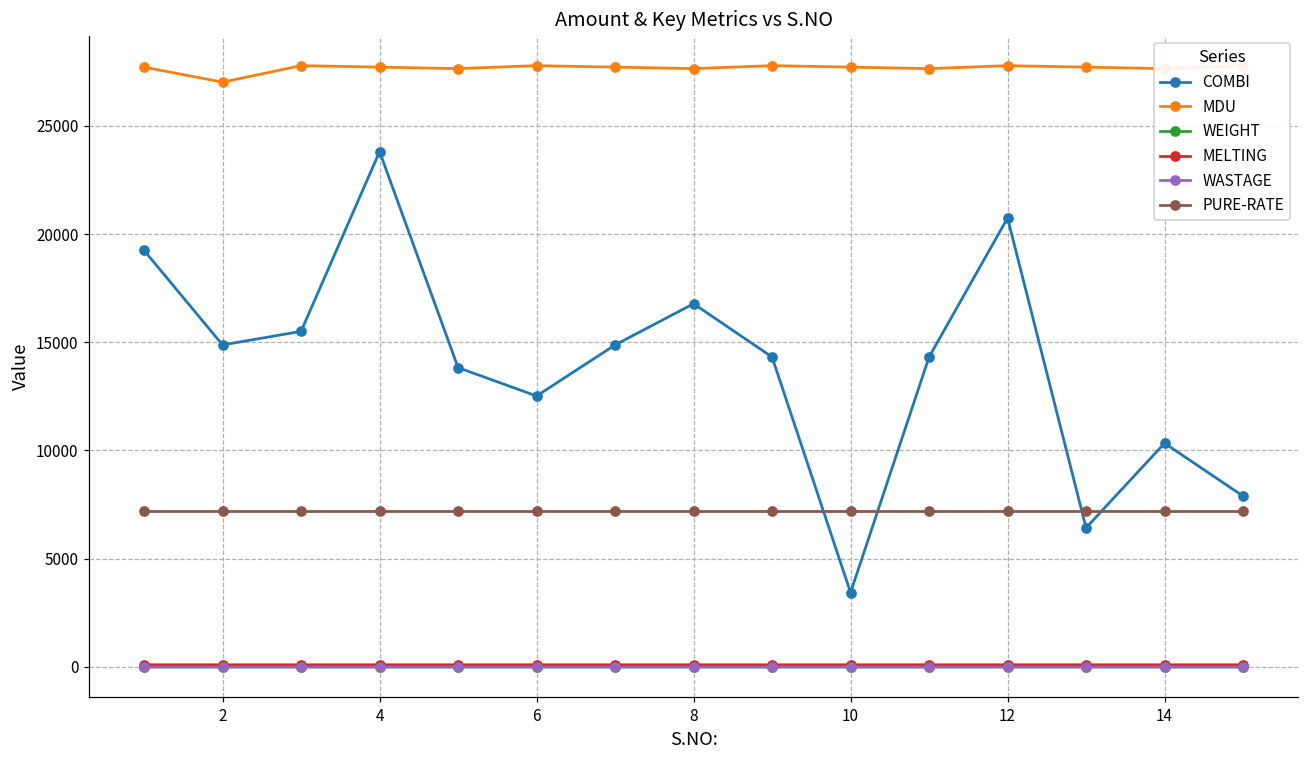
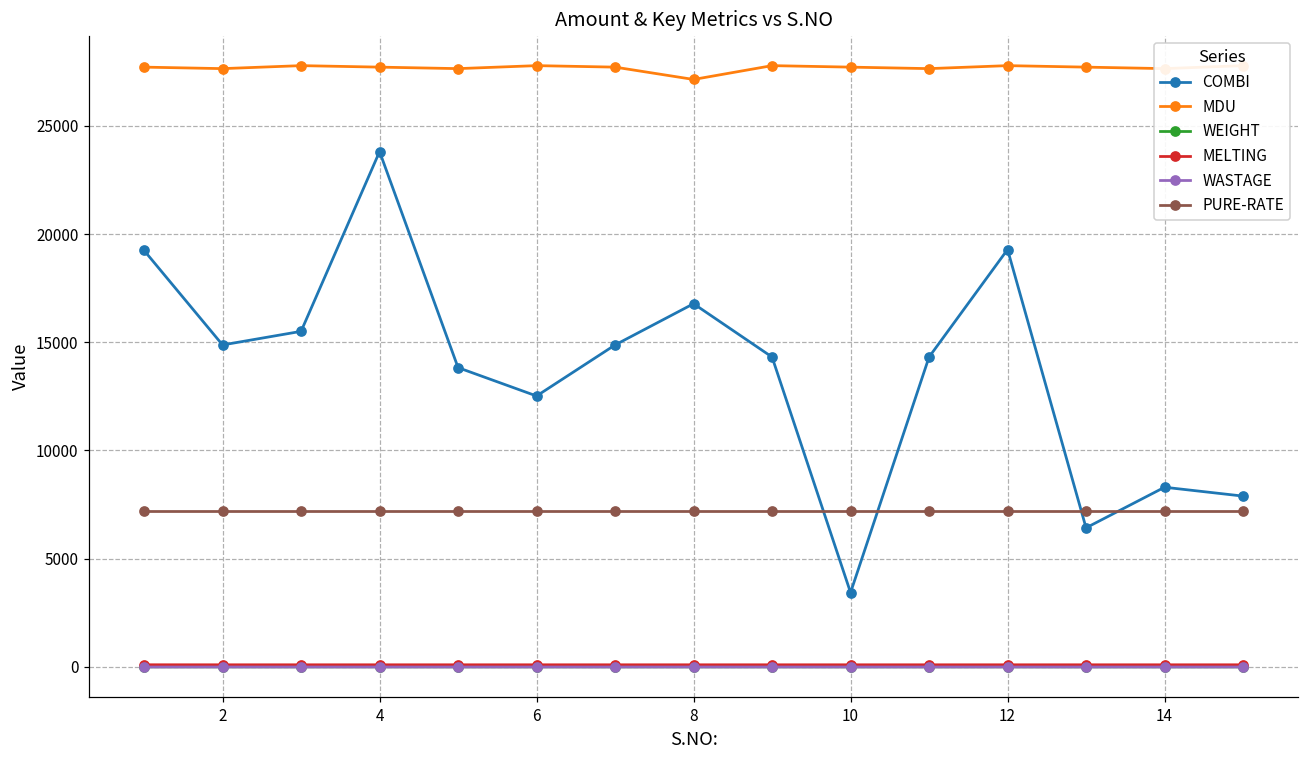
  {
    "COMBI": {
      "2": 14900,
      "4": 23800,
      "6": 12500,
      "8": 16800,
      "10": 3400,
-     "12": 20700,
-     "14": 10300
+     "12": 19300,
+     "14": 8300
    },
    "MDU": {
-     "2": 27000,
+     "2": 27600,
      "4": 27700,
      "6": 27800,
-     "8": 27600,
+     "8": 27100,
      "10": 27700,
      "12": 27800
    },
    "PURE-RATE": {
      "2": 7200,
      "4": 7200,
      "6": 7200,
      "8": 7200,
      "10": 7200,
      "12": 7200,
      "14": 7200
    }
  }
